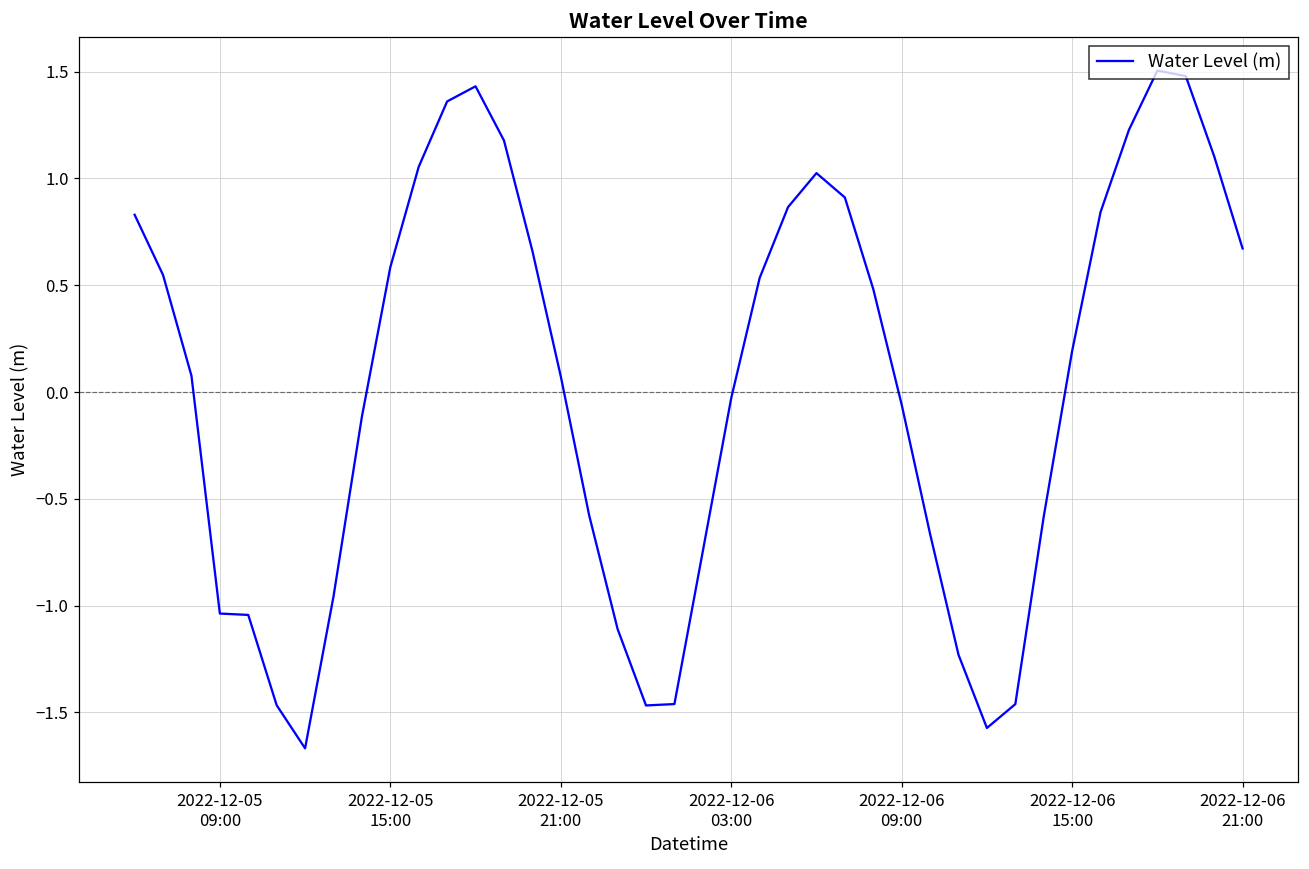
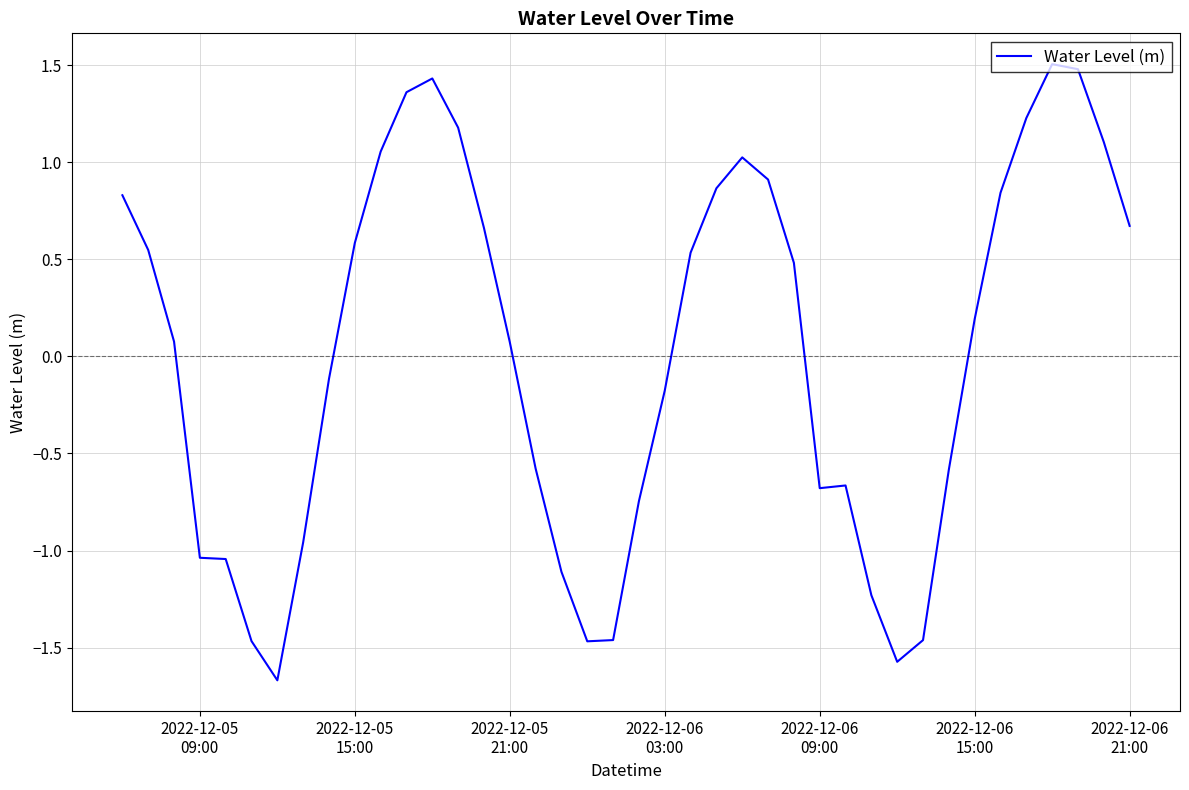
  {
    "2022-12-05 09:00": -1.04,
    "2022-12-05 15:00": 0.58,
    "2022-12-05 21:00": 0.07,
-   "2022-12-06 03:00": -0.03,
-   "2022-12-06 09:00": -0.06,
+   "2022-12-06 03:00": -0.18,
+   "2022-12-06 09:00": -0.68,
    "2022-12-06 15:00": 0.19,
    "2022-12-06 21:00": 0.67
  }
